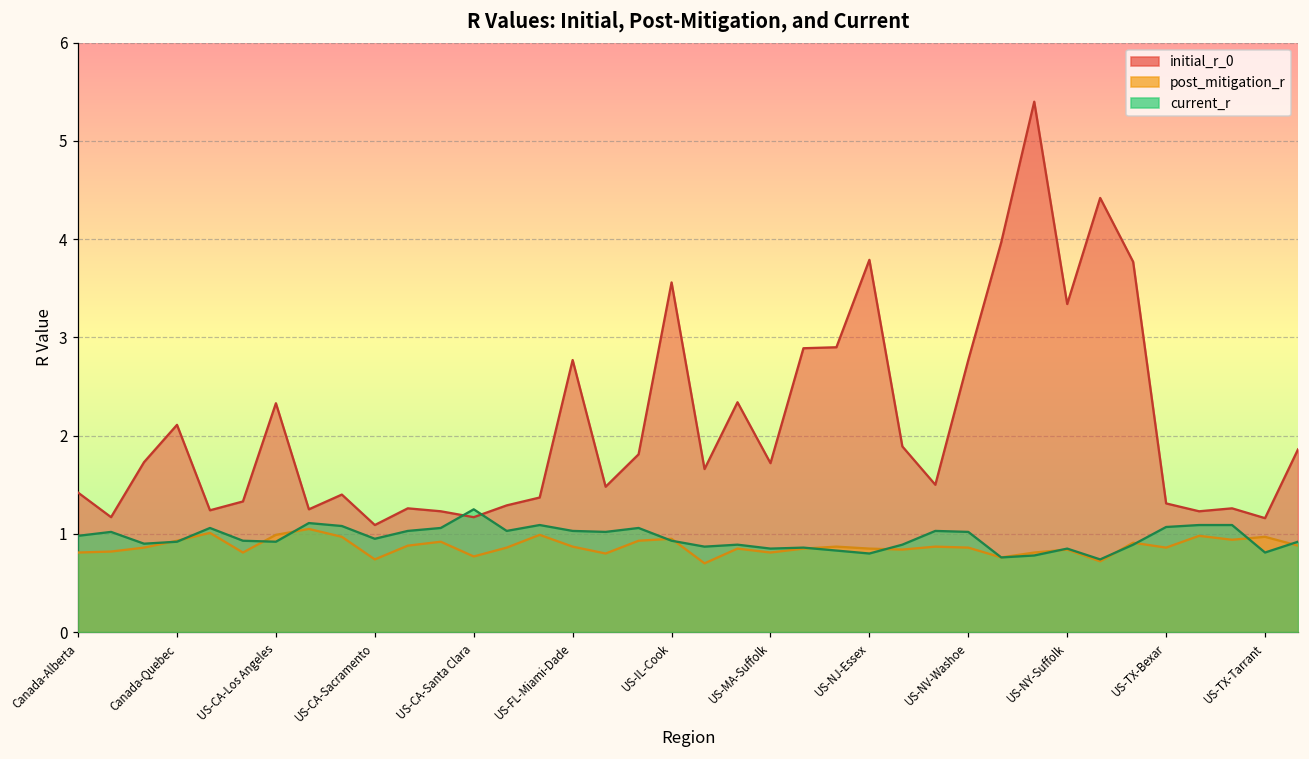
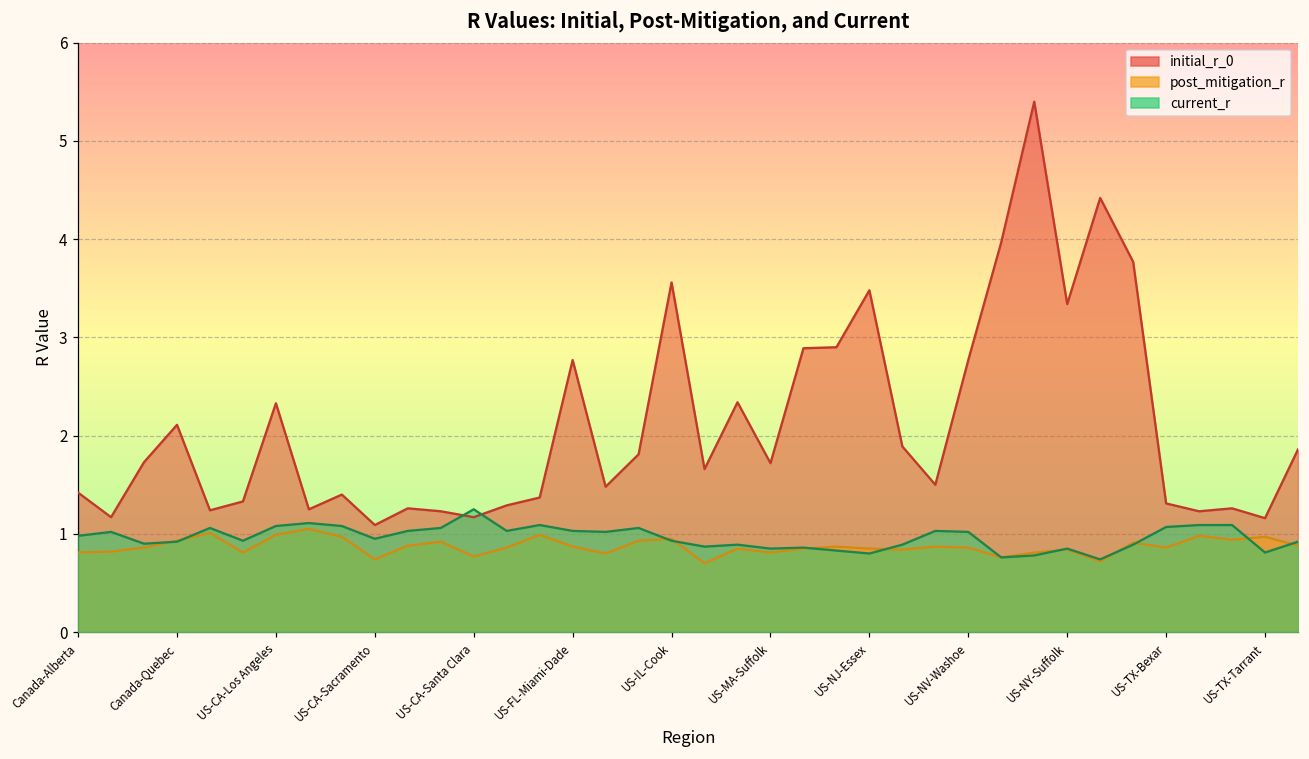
  {
    "initial_r_0": {
      "Canada-Alberta": 1.4,
      "Canada-Quebec": 2.1,
      "US-CA-Los Angeles": 2.3,
      "US-CA-Sacramento": 1.1,
      "US-CA-Santa Clara": 1.2,
      "US-FL-Miami-Dade": 2.8,
      "US-IL-Cook": 3.6,
      "US-MA-Suffolk": 1.7,
-     "US-NJ-Essex": 3.8,
+     "US-NJ-Essex": 3.5,
      "US-NV-Washoe": 2.8,
      "US-NY-Suffolk": 3.3,
      "US-TX-Bexar": 1.3,
      "US-TX-Tarrant": 1.2
    },
    "post_mitigation_r": {
      "Canada-Alberta": 0.8,
      "US-CA-Los Angeles": 1.0,
      "US-CA-Sacramento": 0.7,
      "US-CA-Santa Clara": 0.8,
      "US-FL-Miami-Dade": 0.9,
      "US-MA-Suffolk": 0.8,
      "US-NJ-Essex": 0.9,
      "US-NV-Washoe": 0.9,
      "US-TX-Bexar": 0.9,
      "US-TX-Tarrant": 1.0
    },
    "current_r": {
      "Canada-Alberta": 1.0,
-     "US-CA-Los Angeles": 0.9,
+     "US-CA-Los Angeles": 1.1,
      "US-CA-Sacramento": 1.0,
      "US-CA-Santa Clara": 1.3,
      "US-FL-Miami-Dade": 1.0,
      "US-MA-Suffolk": 0.9,
      "US-NJ-Essex": 0.8,
      "US-NV-Washoe": 1.0,
      "US-TX-Bexar": 1.1,
      "US-TX-Tarrant": 0.8
    }
  }
